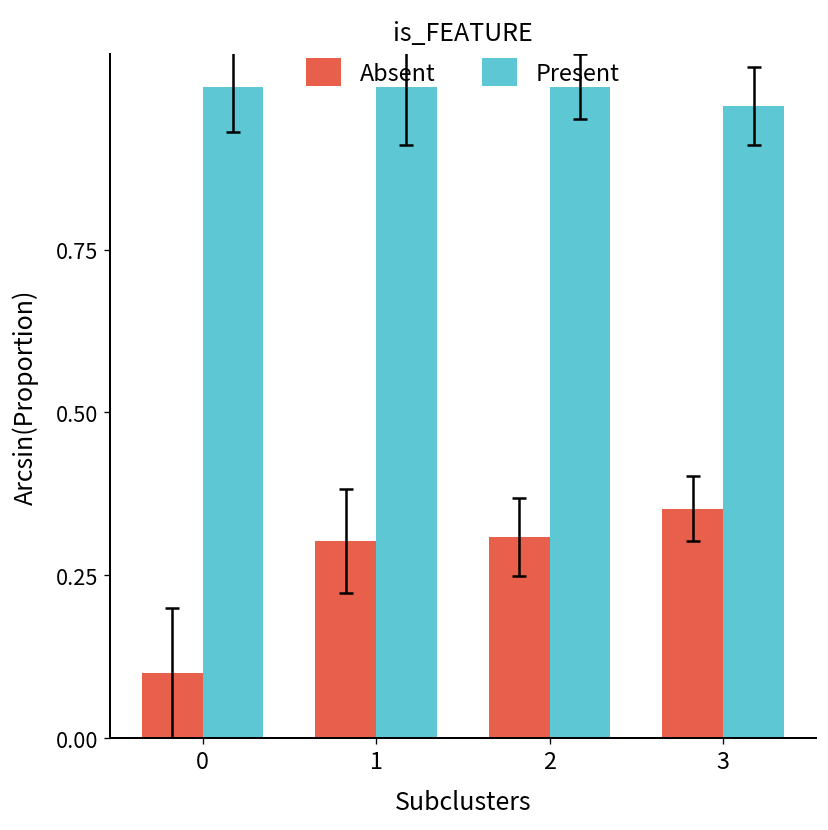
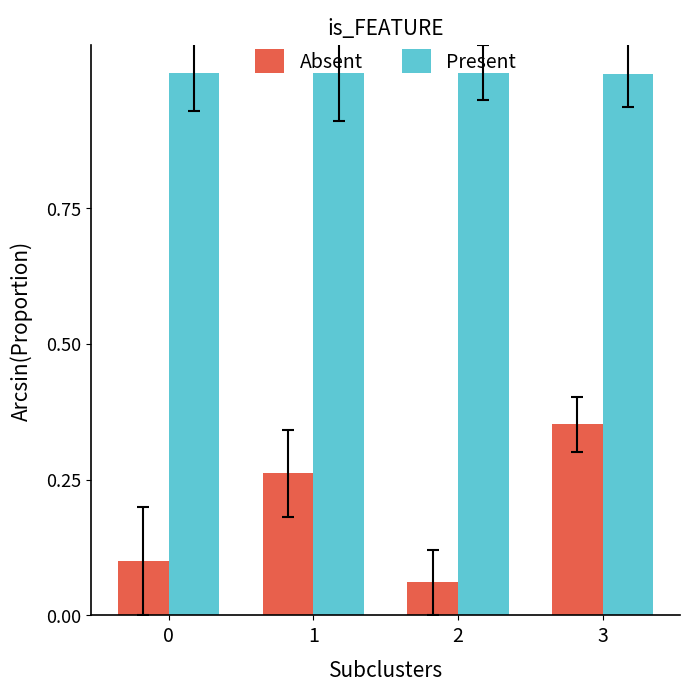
  {
    "Absent": {
      "0": 0.10,
-     "1": 0.30,
-     "2": 0.31,
+     "1": 0.26,
+     "2": 0.06,
      "3": 0.35
    },
    "Present": {
      "0": 1.00,
      "1": 1.00,
      "2": 1.00,
-     "3": 0.97
+     "3": 1.00
    }
  }
